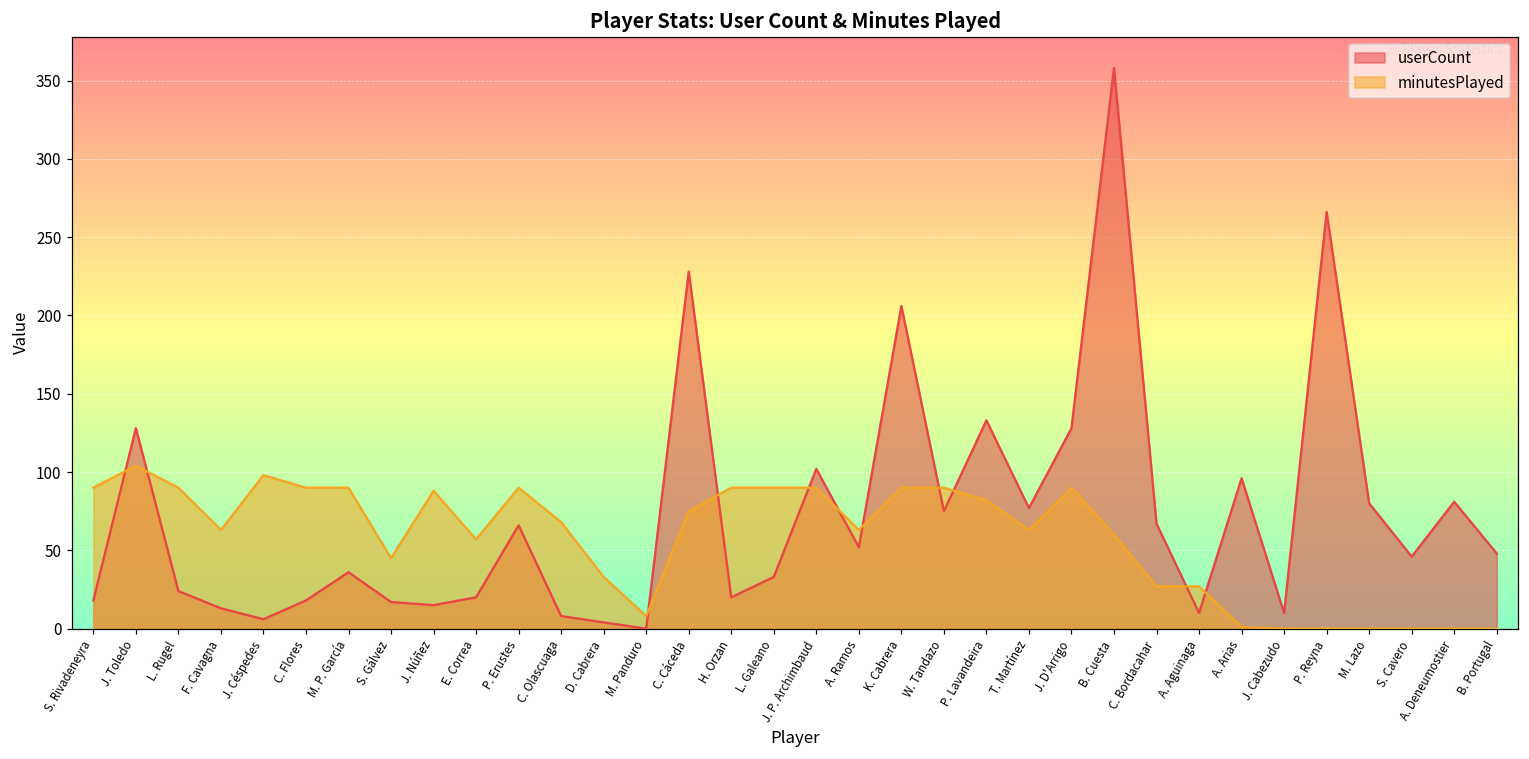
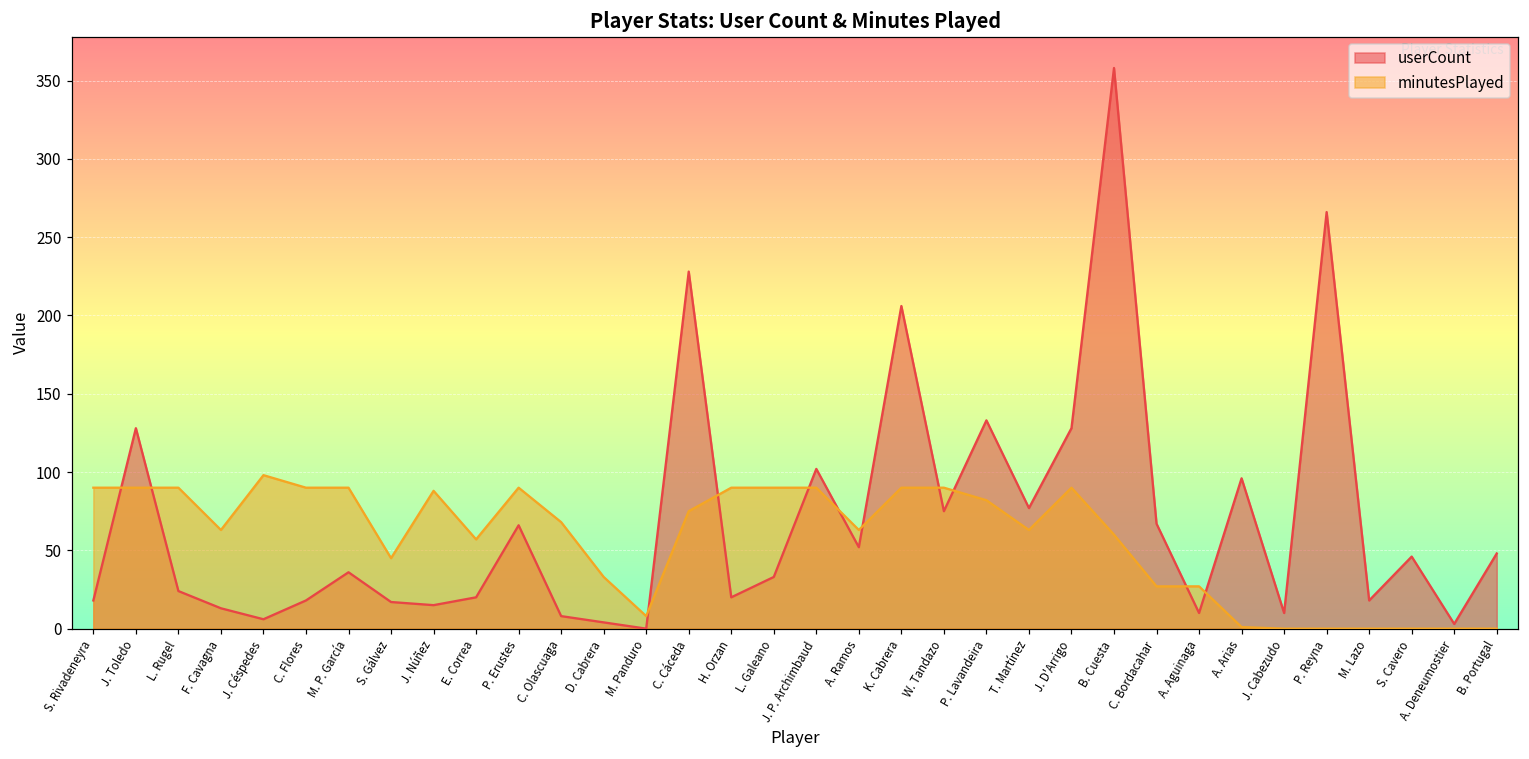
  {
    "userCount": {
      "S. Rivadeneyra": 18,
      "J. Toledo": 128,
      "L. Rugel": 24,
      "F. Cavagna": 13,
      "J. Céspedes": 6,
      "C. Flores": 18,
      "M. P. García": 36,
      "S. Gálvez": 17,
      "J. Núñez": 15,
      "E. Correa": 20,
      "P. Erustes": 66,
      "C. Olascuaga": 8,
      "D. Cabrera": 4,
      "M. Panduro": 0,
      "C. Cáceda": 228,
      "H. Orzan": 20,
      "L. Galeano": 33,
      "J. P. Archimbaud": 102,
      "A. Ramos": 52,
      "K. Cabrera": 206,
      "W. Tandazo": 75,
      "P. Lavandeira": 133,
      "T. Martínez": 77,
      "J. D'Arrigo": 128,
      "B. Cuesta": 358,
      "C. Bordacahar": 67,
      "A. Aguinaga": 10,
      "A. Arias": 96,
      "J. Cabezudo": 10,
      "P. Reyna": 266,
-     "M. Lazo": 80,
+     "M. Lazo": 18,
      "S. Cavero": 46,
-     "A. Deneumostier": 81,
+     "A. Deneumostier": 3,
      "B. Portugal": 48
    },
    "minutesPlayed": {
      "S. Rivadeneyra": 90,
-     "J. Toledo": 104,
+     "J. Toledo": 90,
      "L. Rugel": 90,
      "F. Cavagna": 63,
      "J. Céspedes": 98,
      "C. Flores": 90,
      "M. P. García": 90,
      "S. Gálvez": 45,
      "J. Núñez": 88,
      "E. Correa": 57,
      "P. Erustes": 90,
      "C. Olascuaga": 68,
      "D. Cabrera": 33,
      "M. Panduro": 8,
      "C. Cáceda": 75,
      "H. Orzan": 90,
      "L. Galeano": 90,
      "J. P. Archimbaud": 90,
      "A. Ramos": 63,
      "K. Cabrera": 90,
      "W. Tandazo": 90,
      "P. Lavandeira": 82,
      "T. Martínez": 63,
      "J. D'Arrigo": 90,
      "B. Cuesta": 60,
      "C. Bordacahar": 27,
      "A. Aguinaga": 27,
      "A. Arias": 1,
      "J. Cabezudo": 0,
      "P. Reyna": 0,
      "M. Lazo": 0,
      "S. Cavero": 0,
      "A. Deneumostier": 0,
      "B. Portugal": 0
    }
  }
